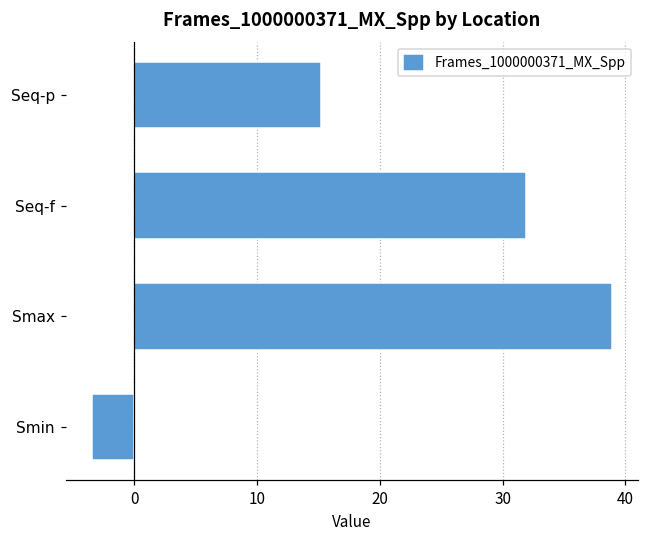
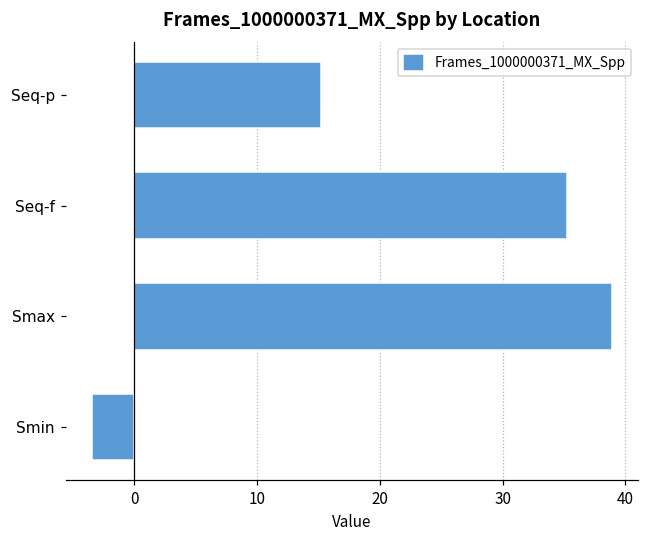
  {
    "Seq-p": 15.2,
-   "Seq-f": 31.9,
+   "Seq-f": 35.2,
    "Smax": 38.9,
    "Smin": -3.5
  }
